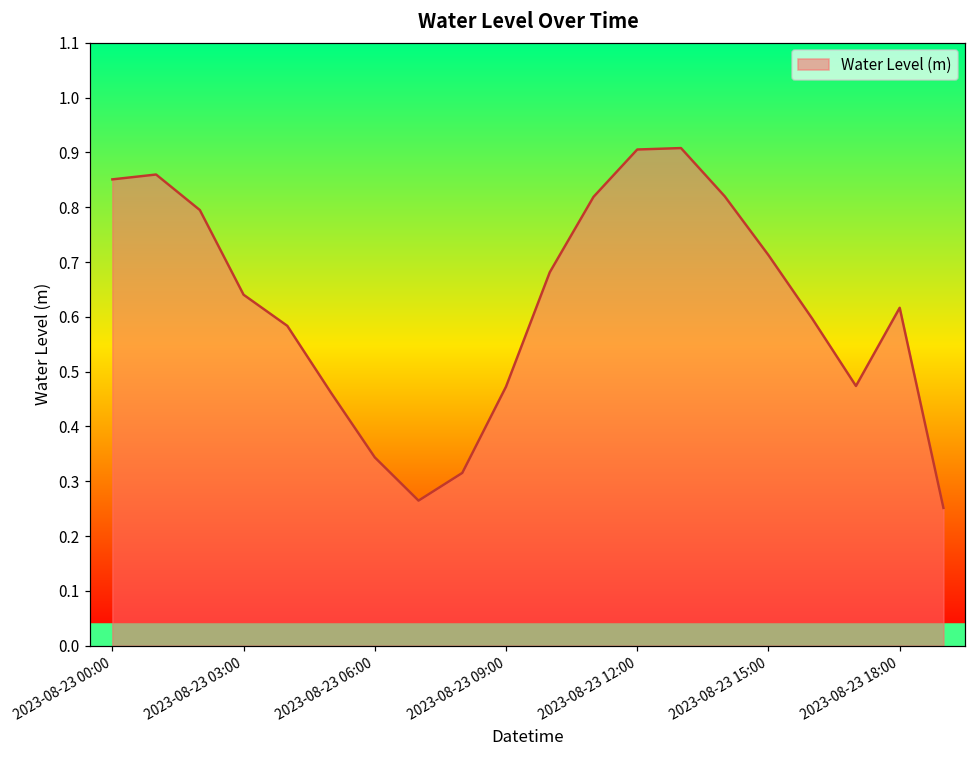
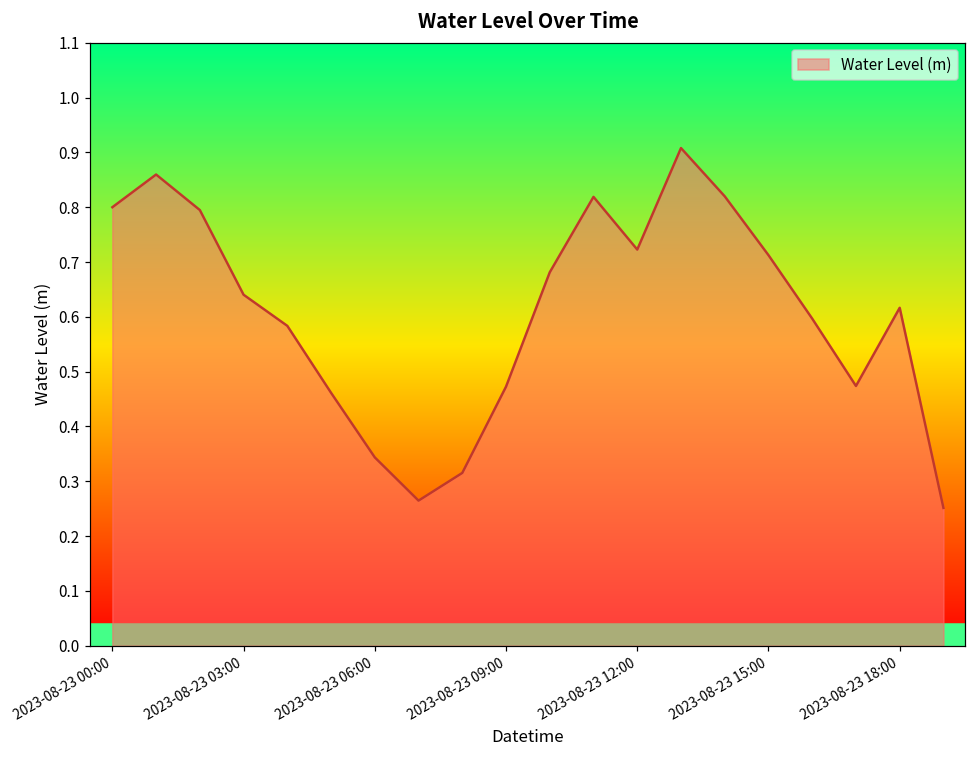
  {
-   "2023-08-23 00:00": 0.85,
+   "2023-08-23 00:00": 0.80,
    "2023-08-23 03:00": 0.64,
    "2023-08-23 06:00": 0.34,
    "2023-08-23 09:00": 0.47,
-   "2023-08-23 12:00": 0.91,
+   "2023-08-23 12:00": 0.72,
    "2023-08-23 15:00": 0.71,
    "2023-08-23 18:00": 0.62
  }
